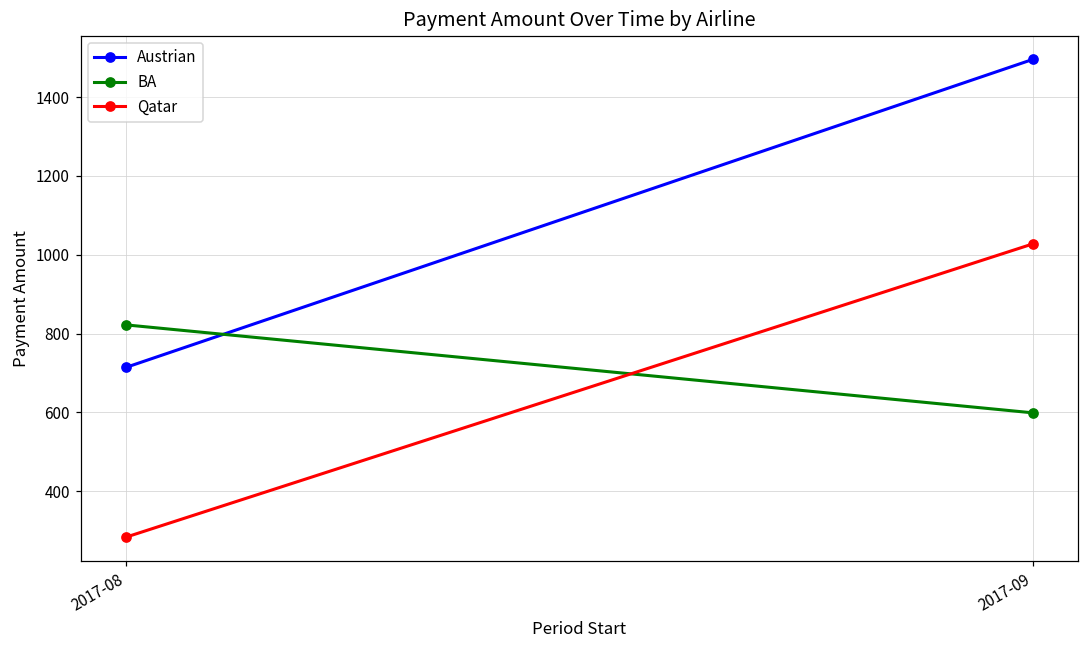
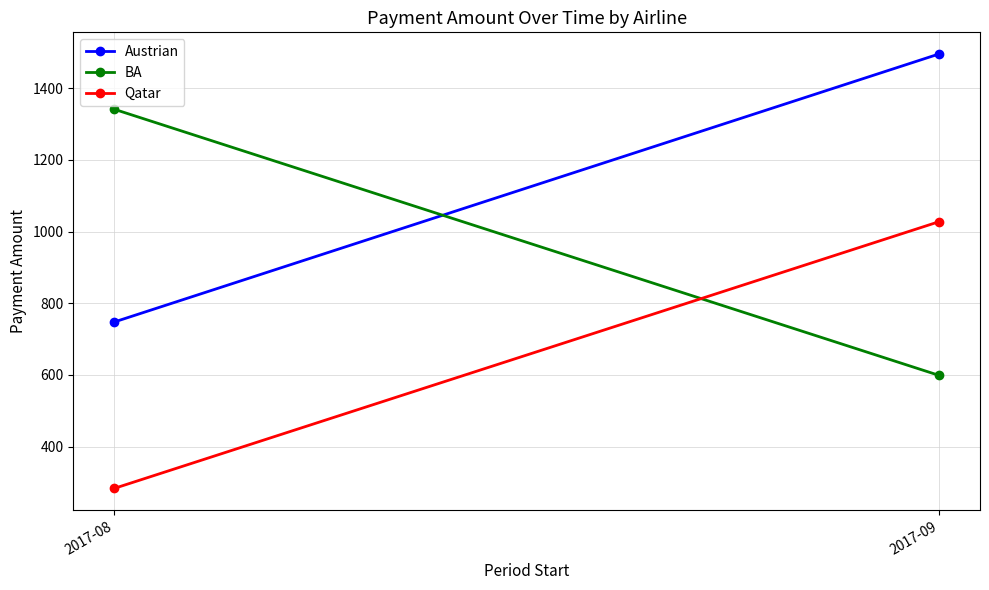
  {
    "Austrian": {
-     "2017-08": 710,
+     "2017-08": 750,
      "2017-09": 1500
    },
    "BA": {
-     "2017-08": 820,
+     "2017-08": 1340,
      "2017-09": 600
    },
    "Qatar": {
      "2017-08": 280,
      "2017-09": 1030
    }
  }
